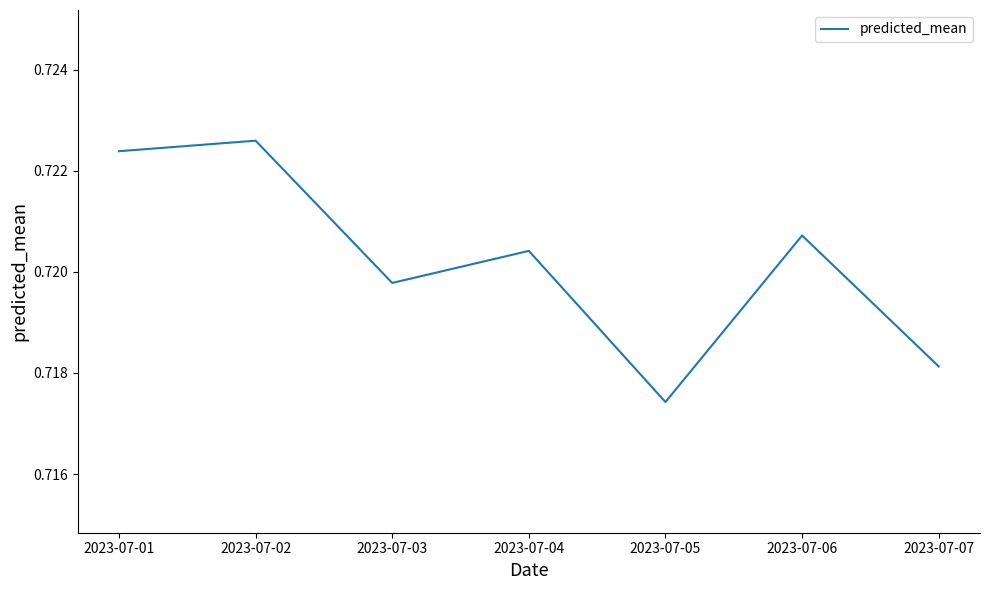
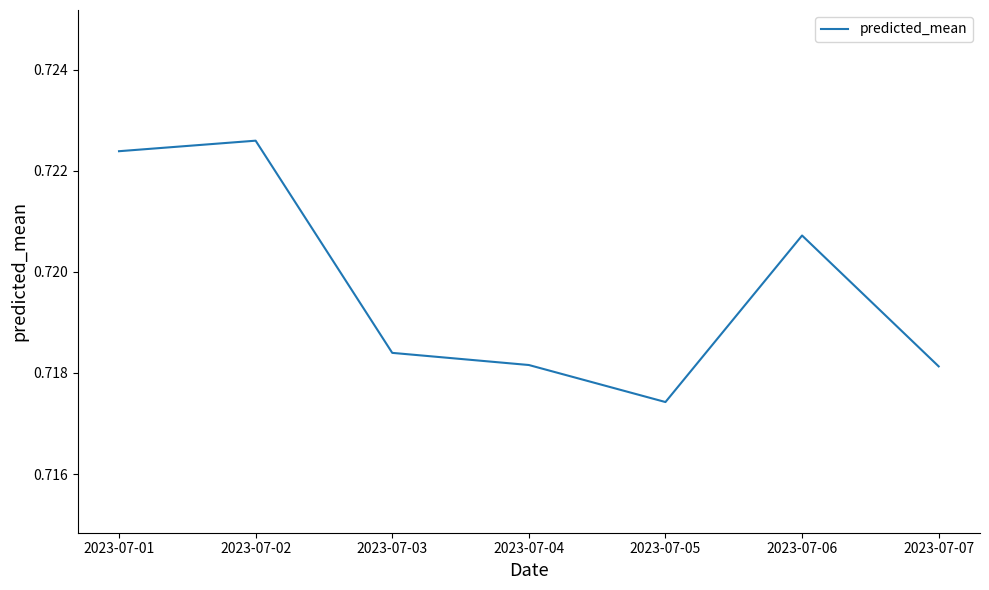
  {
    "2023-07-01": 0.7224,
    "2023-07-02": 0.7226,
-   "2023-07-03": 0.7198,
-   "2023-07-04": 0.7204,
+   "2023-07-03": 0.7184,
+   "2023-07-04": 0.7182,
    "2023-07-05": 0.7174,
    "2023-07-06": 0.7207,
    "2023-07-07": 0.7181
  }
